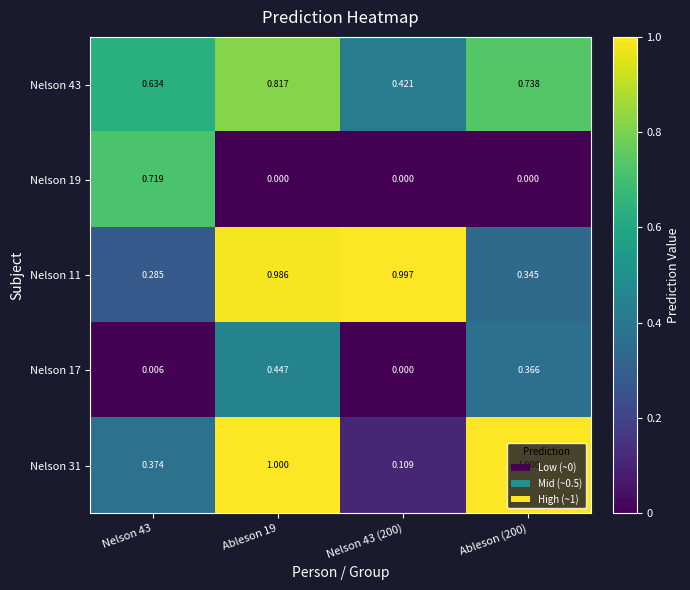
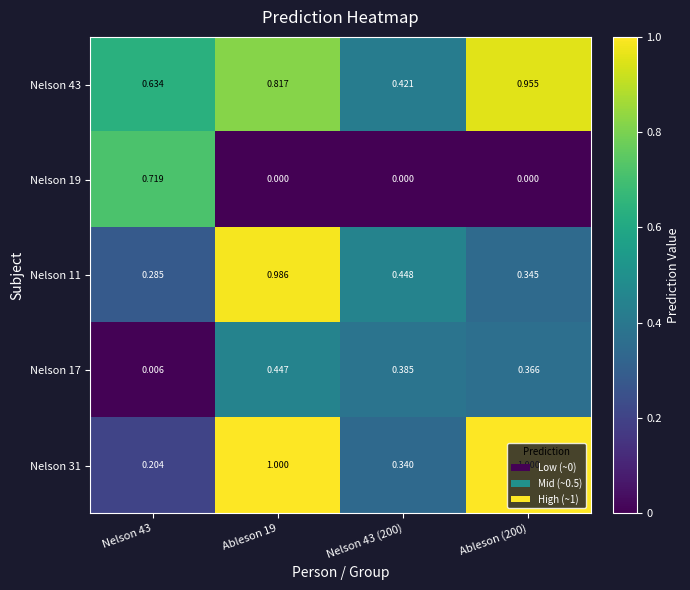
  {
    "Nelson 43": {
      "Nelson 43": 0.634,
      "Ableson 19": 0.817,
      "Nelson 43 (200)": 0.421,
-     "Ableson (200)": 0.738
+     "Ableson (200)": 0.955
    },
    "Nelson 19": {
      "Nelson 43": 0.719,
      "Ableson 19": 0.000,
      "Nelson 43 (200)": 0.000,
      "Ableson (200)": 0.000
    },
    "Nelson 11": {
      "Nelson 43": 0.285,
      "Ableson 19": 0.986,
-     "Nelson 43 (200)": 0.997,
+     "Nelson 43 (200)": 0.448,
      "Ableson (200)": 0.345
    },
    "Nelson 17": {
      "Nelson 43": 0.006,
      "Ableson 19": 0.447,
-     "Nelson 43 (200)": 0.000,
+     "Nelson 43 (200)": 0.385,
      "Ableson (200)": 0.366
    },
    "Nelson 31": {
-     "Nelson 43": 0.374,
+     "Nelson 43": 0.204,
      "Ableson 19": 1.000,
-     "Nelson 43 (200)": 0.109
+     "Nelson 43 (200)": 0.340
    }
  }
